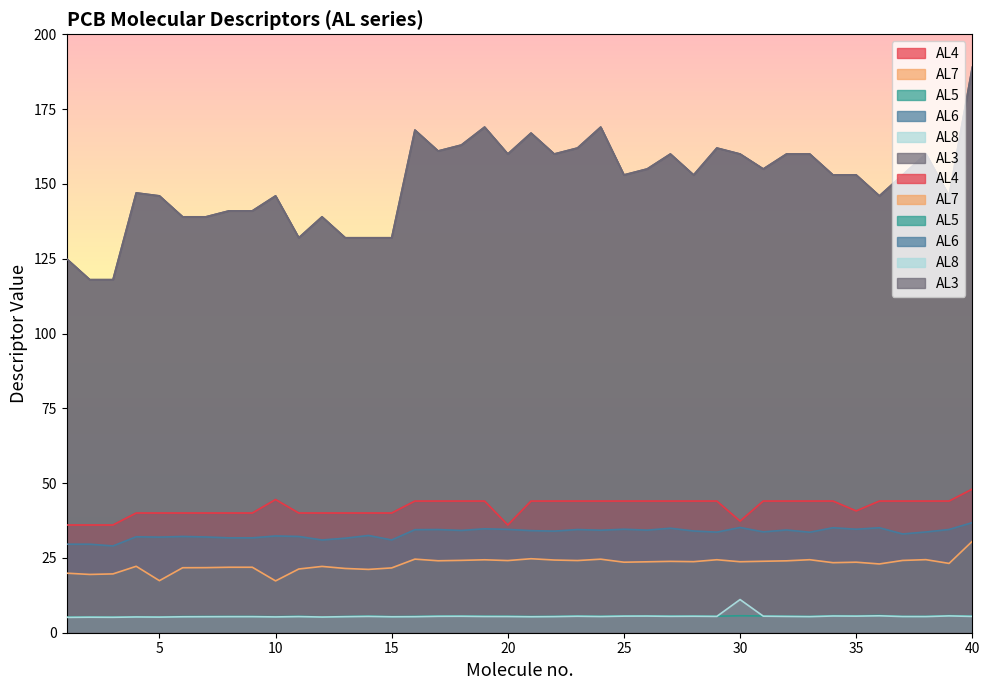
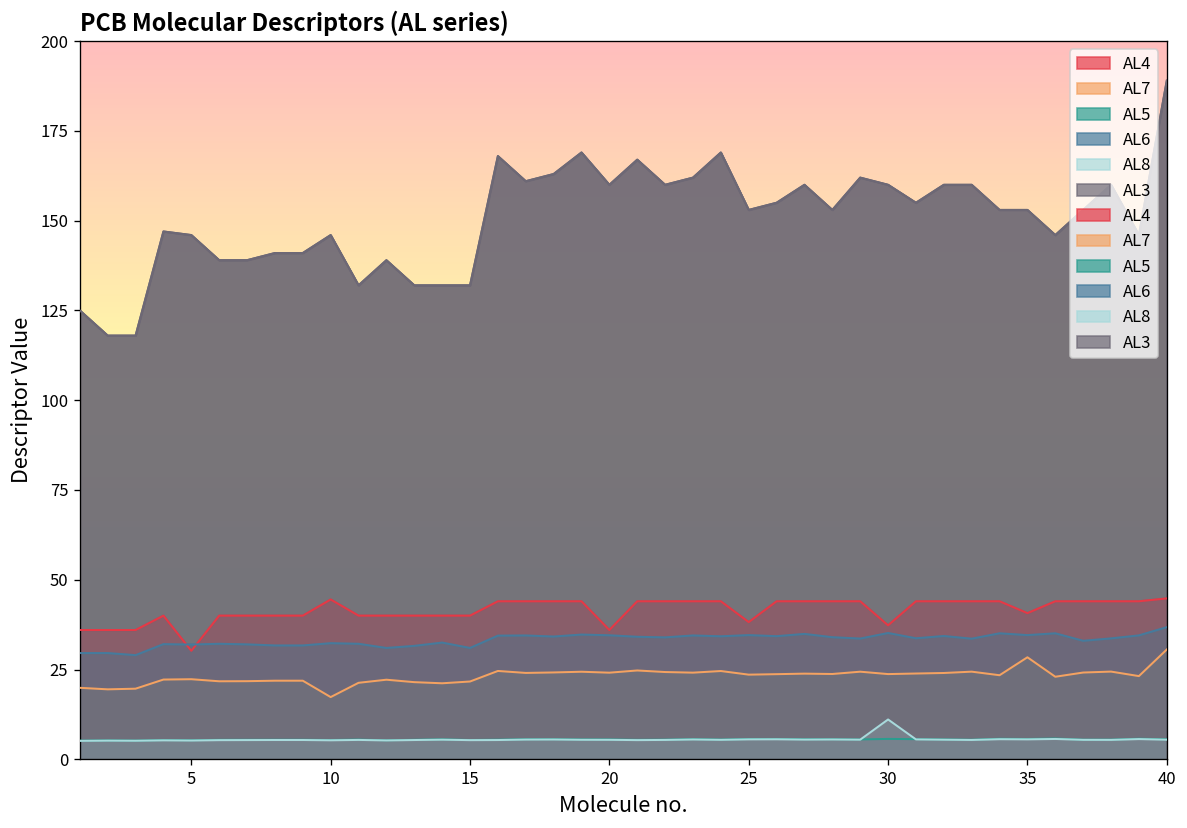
  {
    "AL4": {
-     "5": 40,
+     "5": 30,
      "10": 45,
      "15": 40,
      "20": 36,
-     "25": 44,
+     "25": 38,
      "30": 37,
      "35": 41,
-     "40": 48
+     "40": 45
    },
    "AL7": {
-     "5": 17,
+     "5": 22,
      "10": 17,
      "15": 22,
      "20": 24,
      "25": 24,
      "30": 24,
-     "35": 24,
+     "35": 28,
      "40": 31
    },
    "AL8": {
      "30": 11
    }
  }
